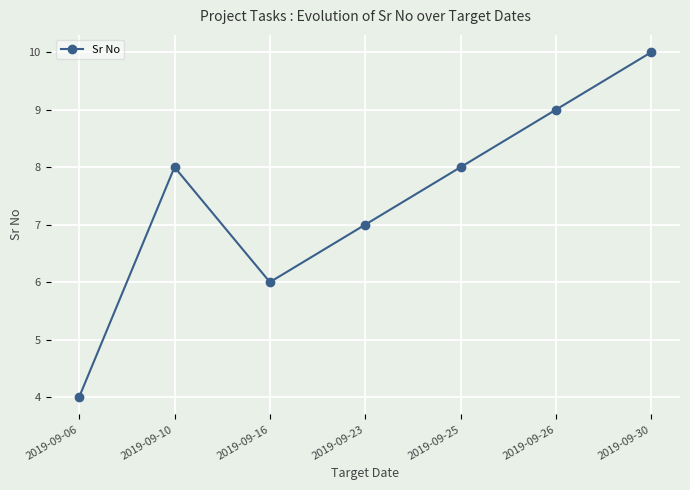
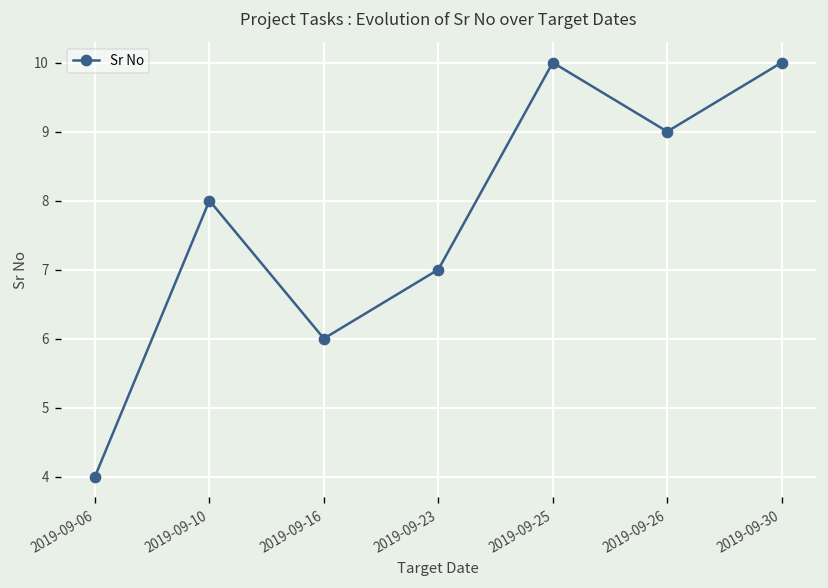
  {
    "2019-09-06": 4,
    "2019-09-10": 8,
    "2019-09-16": 6,
    "2019-09-23": 7,
-   "2019-09-25": 8,
+   "2019-09-25": 10,
    "2019-09-26": 9,
    "2019-09-30": 10
  }
